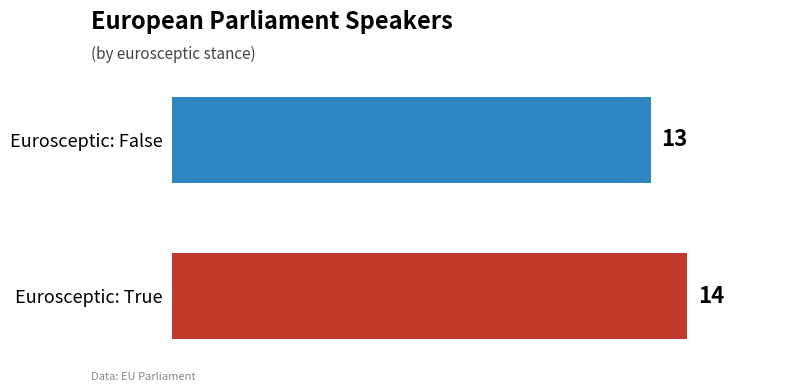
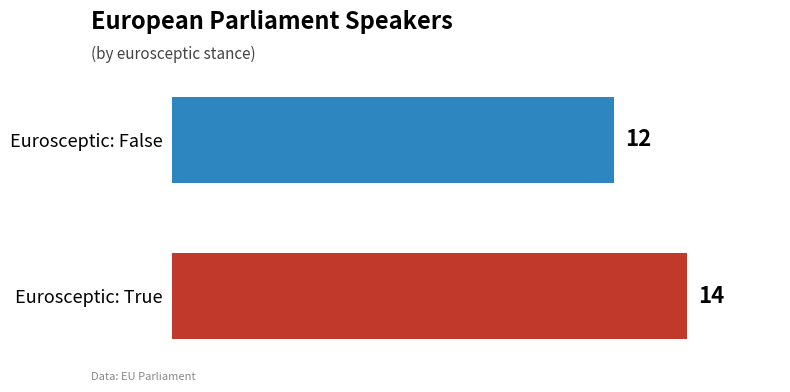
  {
-   "Eurosceptic: False": 13,
+   "Eurosceptic: False": 12,
    "Eurosceptic: True": 14
  }
